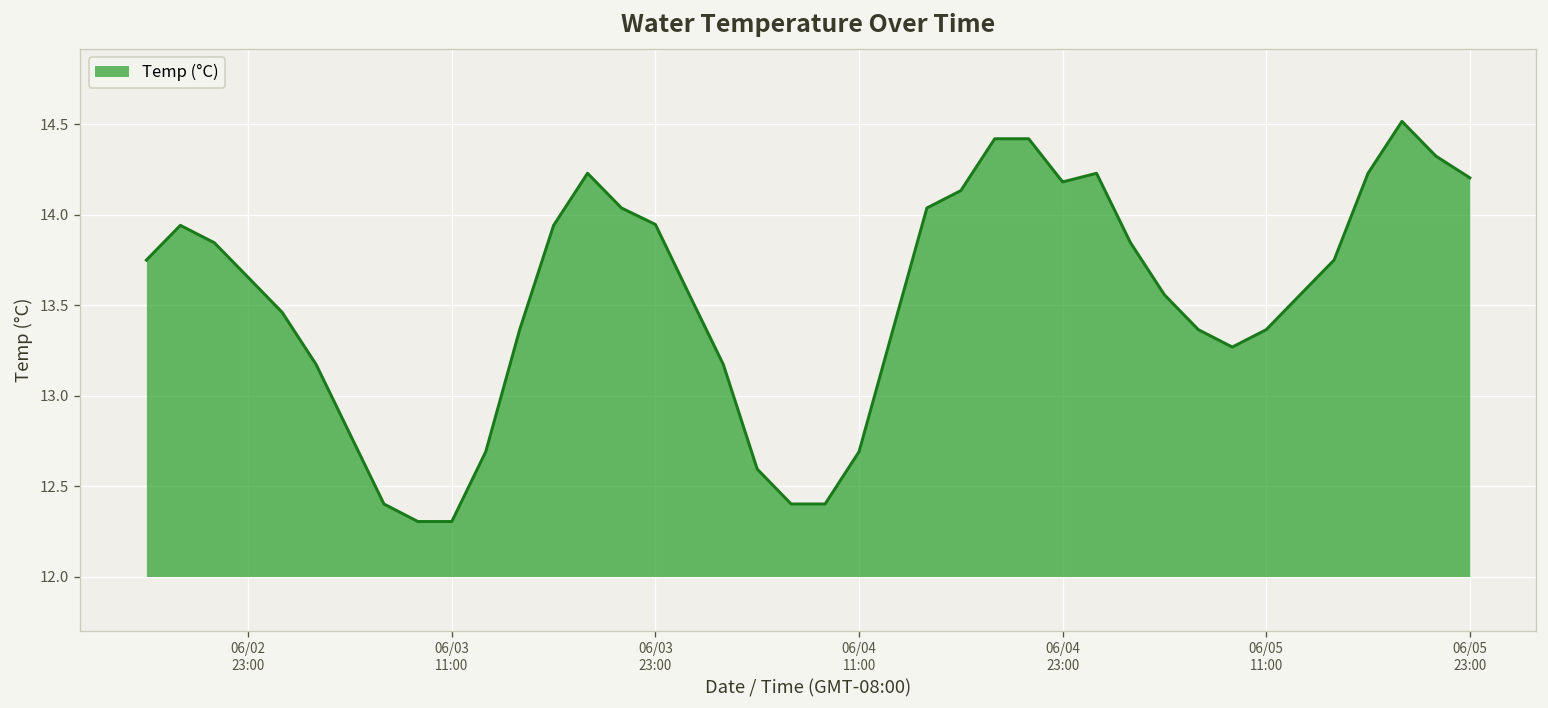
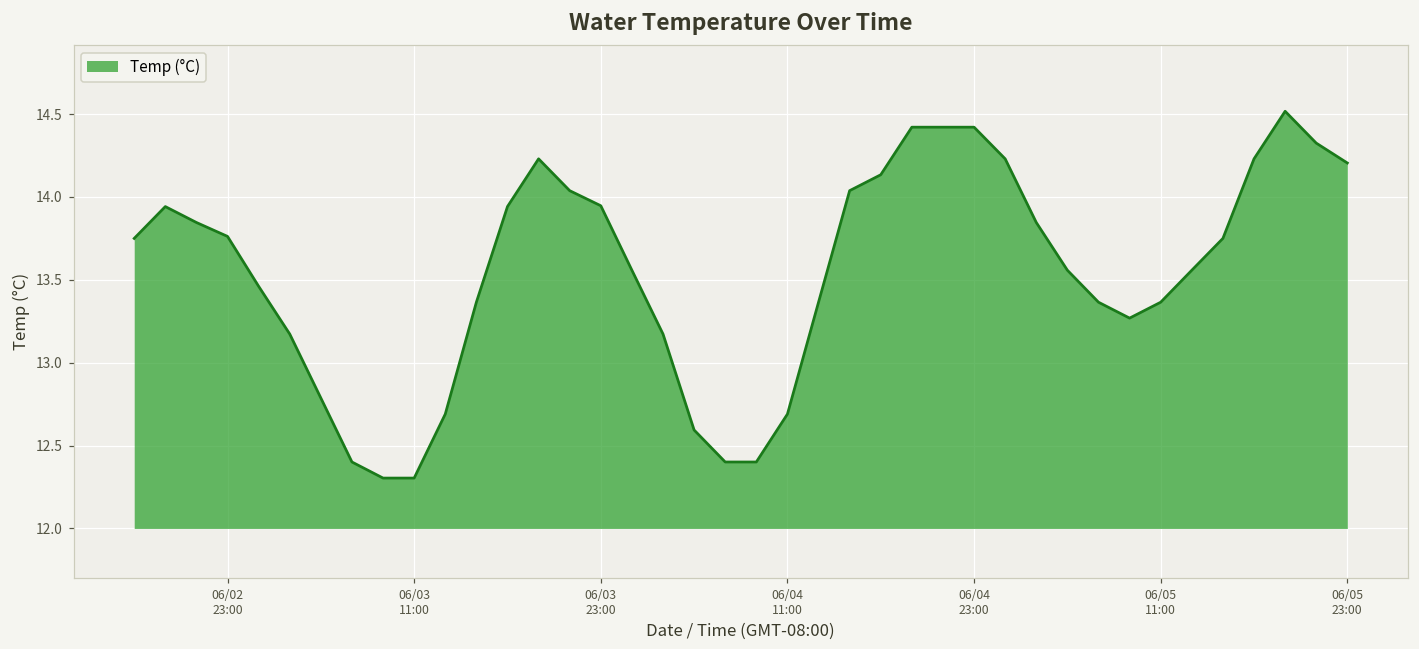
  {
-   "06/02 23:00": 13.65,
+   "06/02 23:00": 13.76,
    "06/03 11:00": 12.30,
    "06/03 23:00": 13.95,
    "06/04 11:00": 12.69,
-   "06/04 23:00": 14.18,
+   "06/04 23:00": 14.42,
    "06/05 11:00": 13.37,
    "06/05 23:00": 14.21
  }
